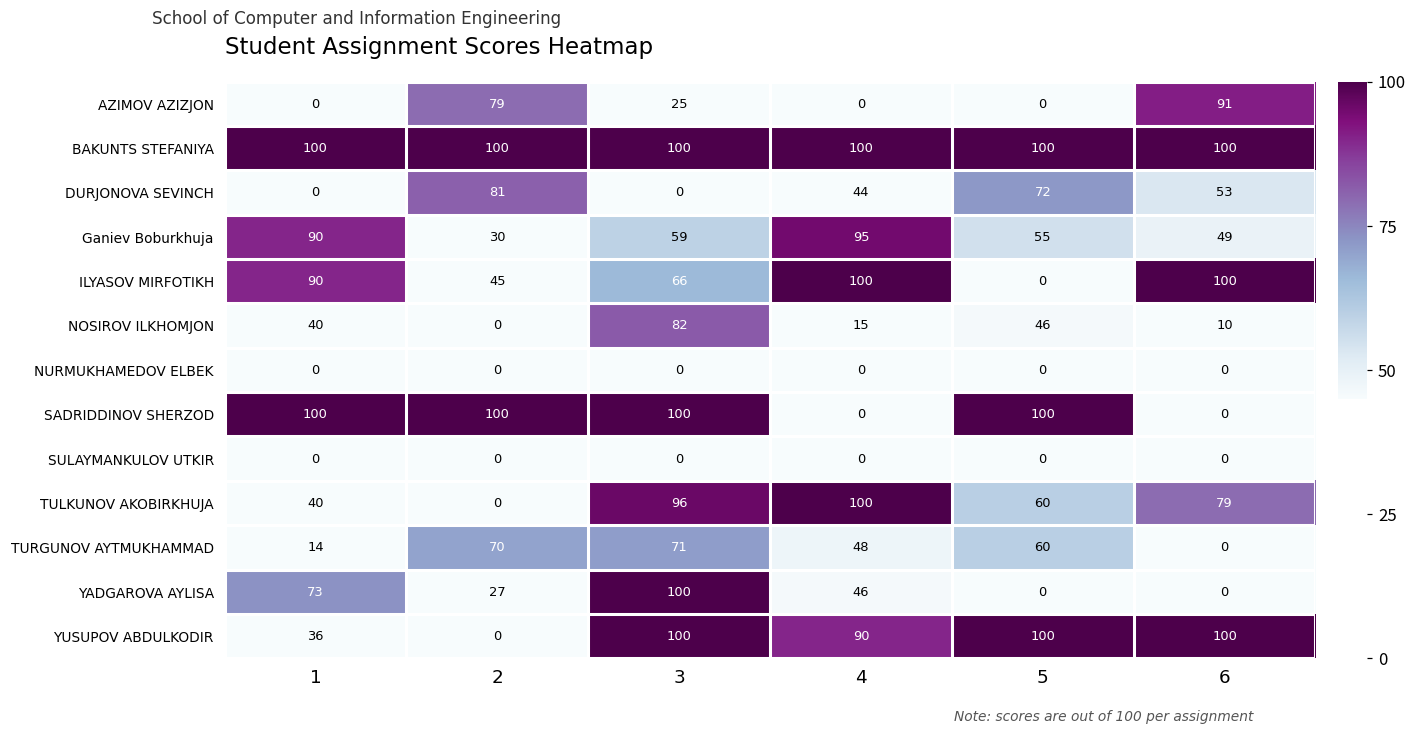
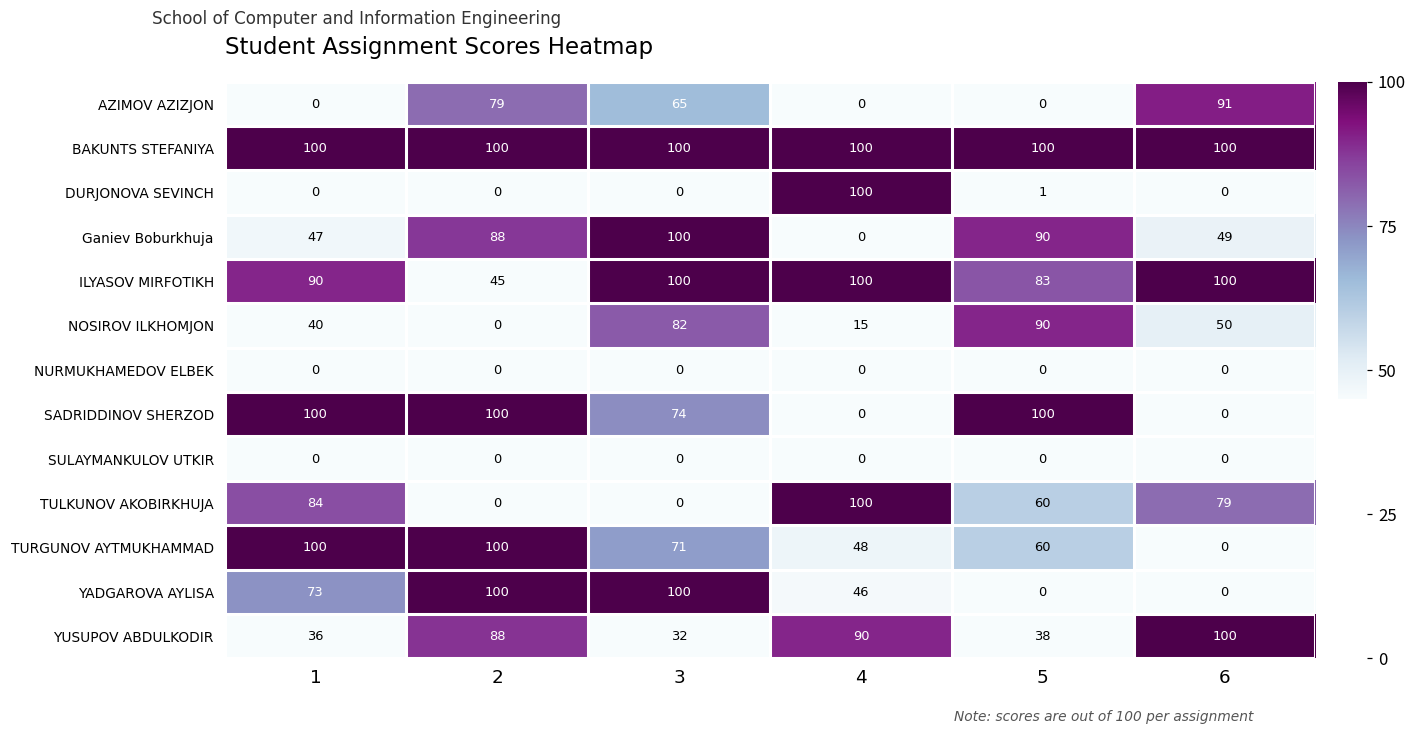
  {
    "AZIMOV AZIZJON": {
      "1": 0,
      "2": 79,
-     "3": 25,
+     "3": 65,
      "4": 0,
      "5": 0,
      "6": 91
    },
    "BAKUNTS STEFANIYA": {
      "1": 100,
      "2": 100,
      "3": 100,
      "4": 100,
      "5": 100,
      "6": 100
    },
    "DURJONOVA SEVINCH": {
      "1": 0,
-     "2": 81,
+     "2": 0,
      "3": 0,
-     "4": 44,
-     "5": 72,
-     "6": 53
+     "4": 100,
+     "5": 1,
+     "6": 0
    },
    "Ganiev Boburkhuja": {
-     "1": 90,
-     "2": 30,
-     "3": 59,
-     "4": 95,
-     "5": 55,
+     "1": 47,
+     "2": 88,
+     "3": 100,
+     "4": 0,
+     "5": 90,
      "6": 49
    },
    "ILYASOV MIRFOTIKH": {
      "1": 90,
      "2": 45,
-     "3": 66,
+     "3": 100,
      "4": 100,
-     "5": 0,
+     "5": 83,
      "6": 100
    },
    "NOSIROV ILKHOMJON": {
      "1": 40,
      "2": 0,
      "3": 82,
      "4": 15,
-     "5": 46,
-     "6": 10
+     "5": 90,
+     "6": 50
    },
    "NURMUKHAMEDOV ELBEK": {
      "1": 0,
      "2": 0,
      "3": 0,
      "4": 0,
      "5": 0,
      "6": 0
    },
    "SADRIDDINOV SHERZOD": {
      "1": 100,
      "2": 100,
-     "3": 100,
+     "3": 74,
      "4": 0,
      "5": 100,
      "6": 0
    },
    "SULAYMANKULOV UTKIR": {
      "1": 0,
      "2": 0,
      "3": 0,
      "4": 0,
      "5": 0,
      "6": 0
    },
    "TULKUNOV AKOBIRKHUJA": {
-     "1": 40,
+     "1": 84,
      "2": 0,
-     "3": 96,
+     "3": 0,
      "4": 100,
      "5": 60,
      "6": 79
    },
    "TURGUNOV AYTMUKHAMMAD": {
-     "1": 14,
-     "2": 70,
+     "1": 100,
+     "2": 100,
      "3": 71,
      "4": 48,
      "5": 60,
      "6": 0
    },
    "YADGAROVA AYLISA": {
      "1": 73,
-     "2": 27,
+     "2": 100,
      "3": 100,
      "4": 46,
      "5": 0,
      "6": 0
    },
    "YUSUPOV ABDULKODIR": {
      "1": 36,
-     "2": 0,
-     "3": 100,
+     "2": 88,
+     "3": 32,
      "4": 90,
-     "5": 100,
+     "5": 38,
      "6": 100
    }
  }
